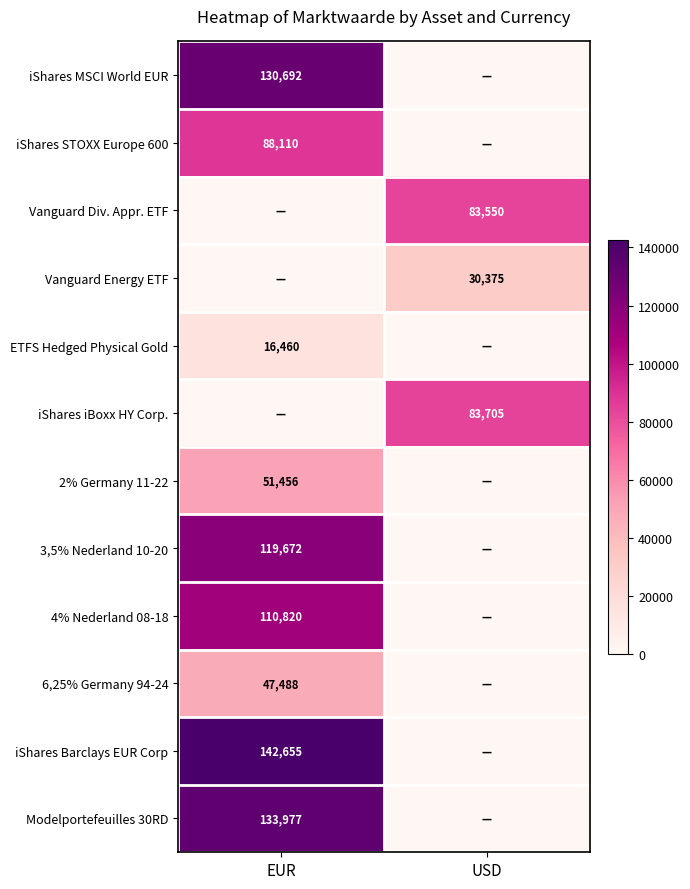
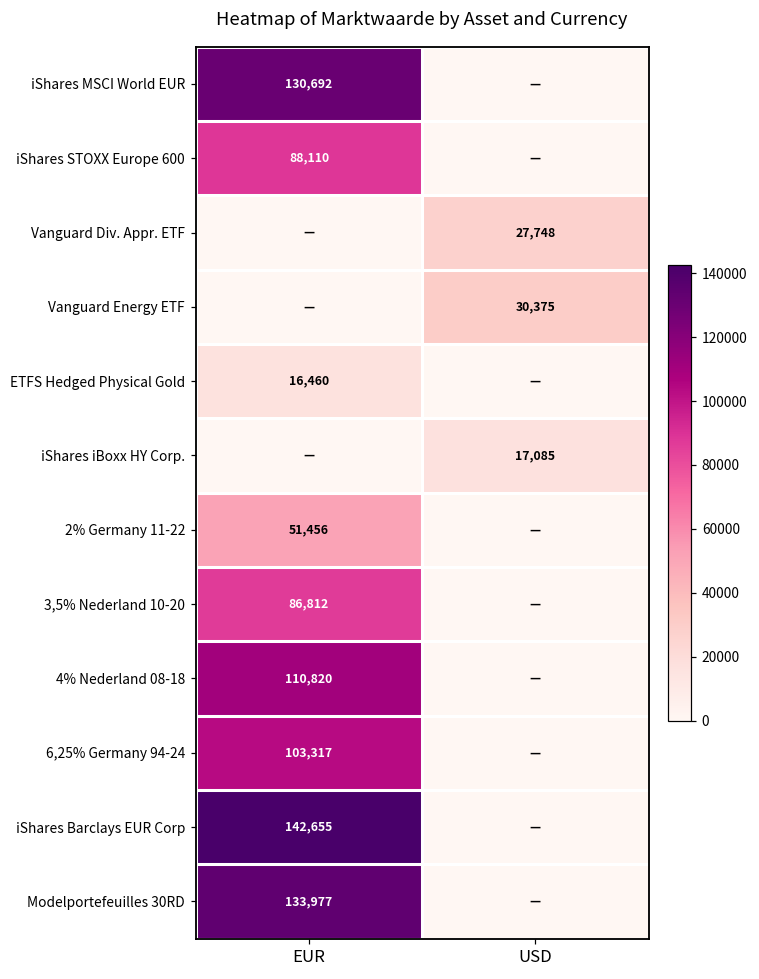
  {
    "iShares MSCI World EUR": {
      "EUR": "130,692"
    },
    "iShares STOXX Europe 600": {
      "EUR": "88,110"
    },
    "Vanguard Div. Appr. ETF": {
-     "USD": "83,550"
+     "USD": "27,748"
    },
    "Vanguard Energy ETF": {
      "USD": "30,375"
    },
    "ETFS Hedged Physical Gold": {
      "EUR": "16,460"
    },
    "iShares iBoxx HY Corp.": {
-     "USD": "83,705"
+     "USD": "17,085"
    },
    "2% Germany 11-22": {
      "EUR": "51,456"
    },
    "3,5% Nederland 10-20": {
-     "EUR": "119,672"
+     "EUR": "86,812"
    },
    "4% Nederland 08-18": {
      "EUR": "110,820"
    },
    "6,25% Germany 94-24": {
-     "EUR": "47,488"
+     "EUR": "103,317"
    },
    "iShares Barclays EUR Corp": {
      "EUR": "142,655"
    },
    "Modelportefeuilles 30RD": {
      "EUR": "133,977"
    }
  }
